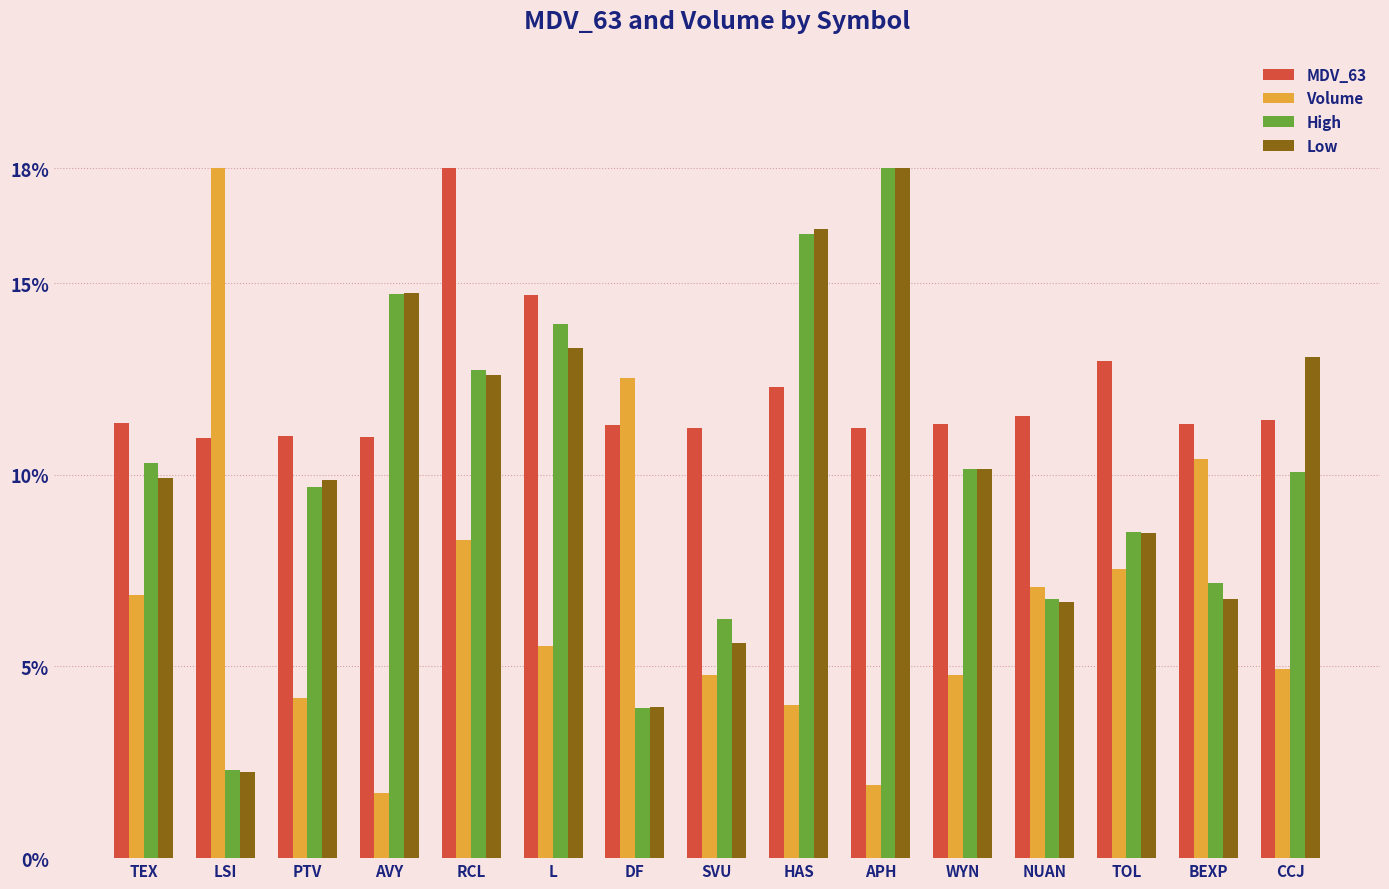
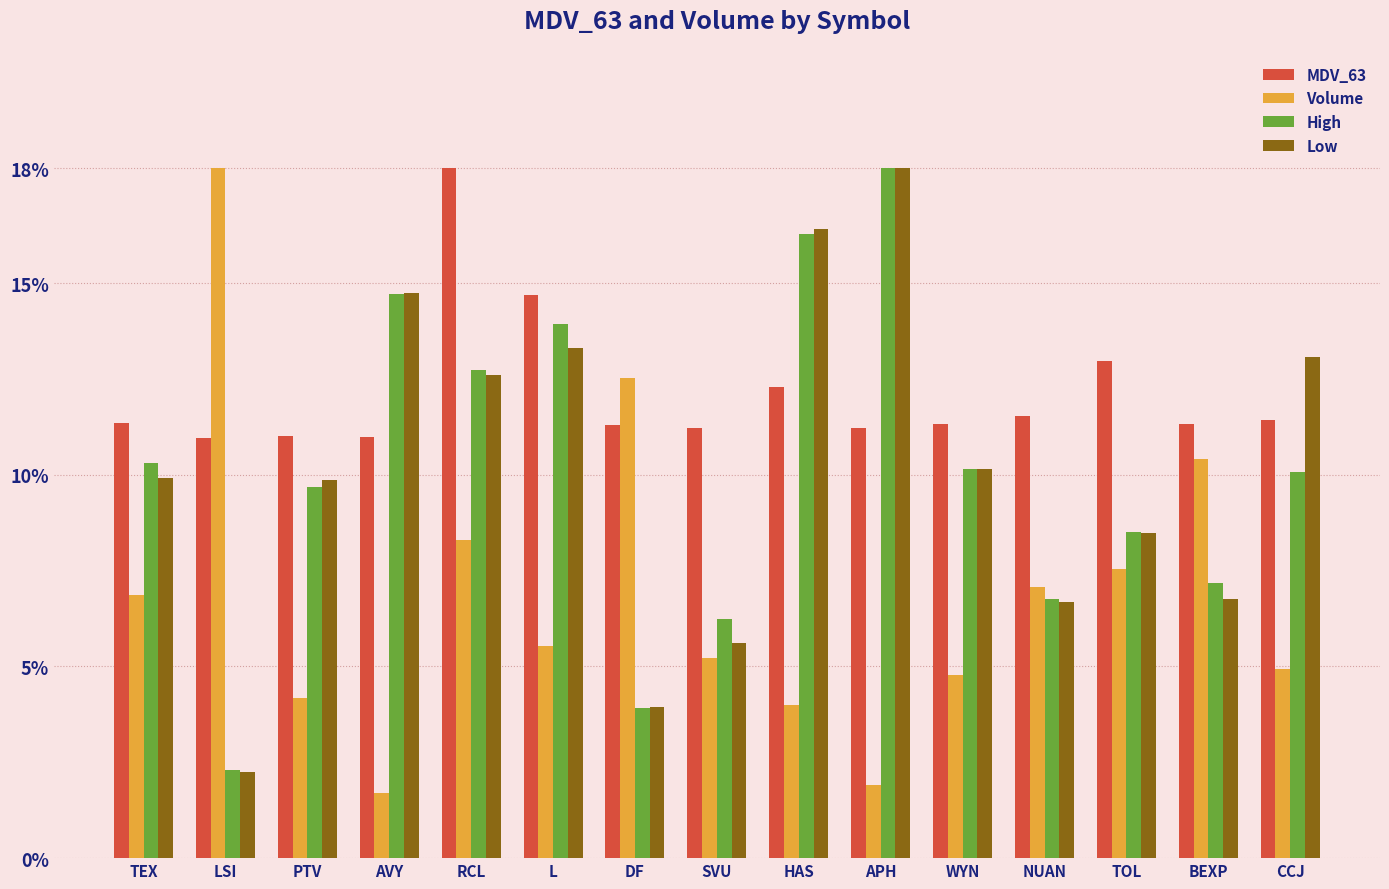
  {
    "MDV_63": {
      "TEX": "11.4%",
      "LSI": "10.9%",
      "PTV": "11.0%",
      "AVY": "11.0%",
      "RCL": "18.0%",
      "L": "14.7%",
      "DF": "11.3%",
      "SVU": "11.2%",
      "HAS": "12.3%",
      "APH": "11.2%",
      "WYN": "11.3%",
      "NUAN": "11.5%",
      "TOL": "13.0%",
      "BEXP": "11.3%",
      "CCJ": "11.4%"
    },
    "Volume": {
      "TEX": "6.9%",
      "LSI": "18.0%",
      "PTV": "4.2%",
      "AVY": "1.7%",
      "RCL": "8.3%",
      "L": "5.5%",
      "DF": "12.5%",
-     "SVU": "4.8%",
+     "SVU": "5.2%",
      "HAS": "4.0%",
      "APH": "1.9%",
      "WYN": "4.8%",
      "NUAN": "7.1%",
      "TOL": "7.5%",
      "BEXP": "10.4%",
      "CCJ": "4.9%"
    },
    "High": {
      "TEX": "10.3%",
      "LSI": "2.3%",
      "PTV": "9.7%",
      "AVY": "14.7%",
      "RCL": "12.7%",
      "L": "13.9%",
      "DF": "3.9%",
      "SVU": "6.2%",
      "HAS": "16.3%",
      "APH": "18.0%",
      "WYN": "10.1%",
      "NUAN": "6.7%",
      "TOL": "8.5%",
      "BEXP": "7.2%",
      "CCJ": "10.1%"
    },
    "Low": {
      "TEX": "9.9%",
      "LSI": "2.2%",
      "PTV": "9.9%",
      "AVY": "14.7%",
      "RCL": "12.6%",
      "L": "13.3%",
      "DF": "3.9%",
      "SVU": "5.6%",
      "HAS": "16.4%",
      "APH": "18.0%",
      "WYN": "10.2%",
      "NUAN": "6.7%",
      "TOL": "8.5%",
      "BEXP": "6.8%",
      "CCJ": "13.1%"
    }
  }
